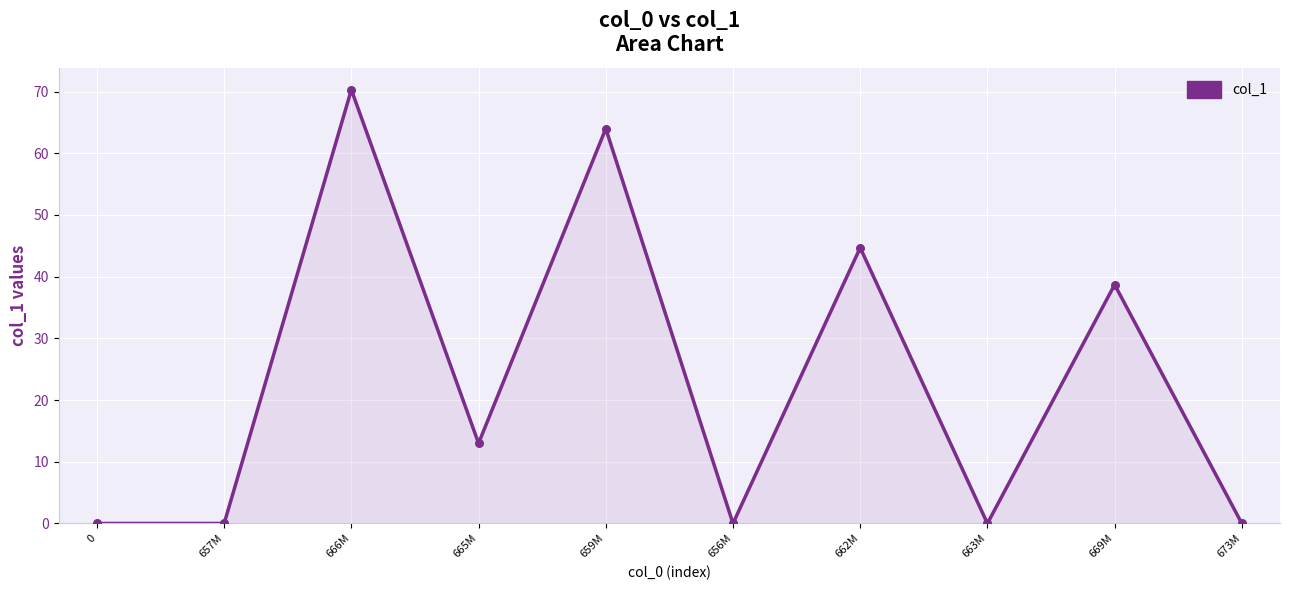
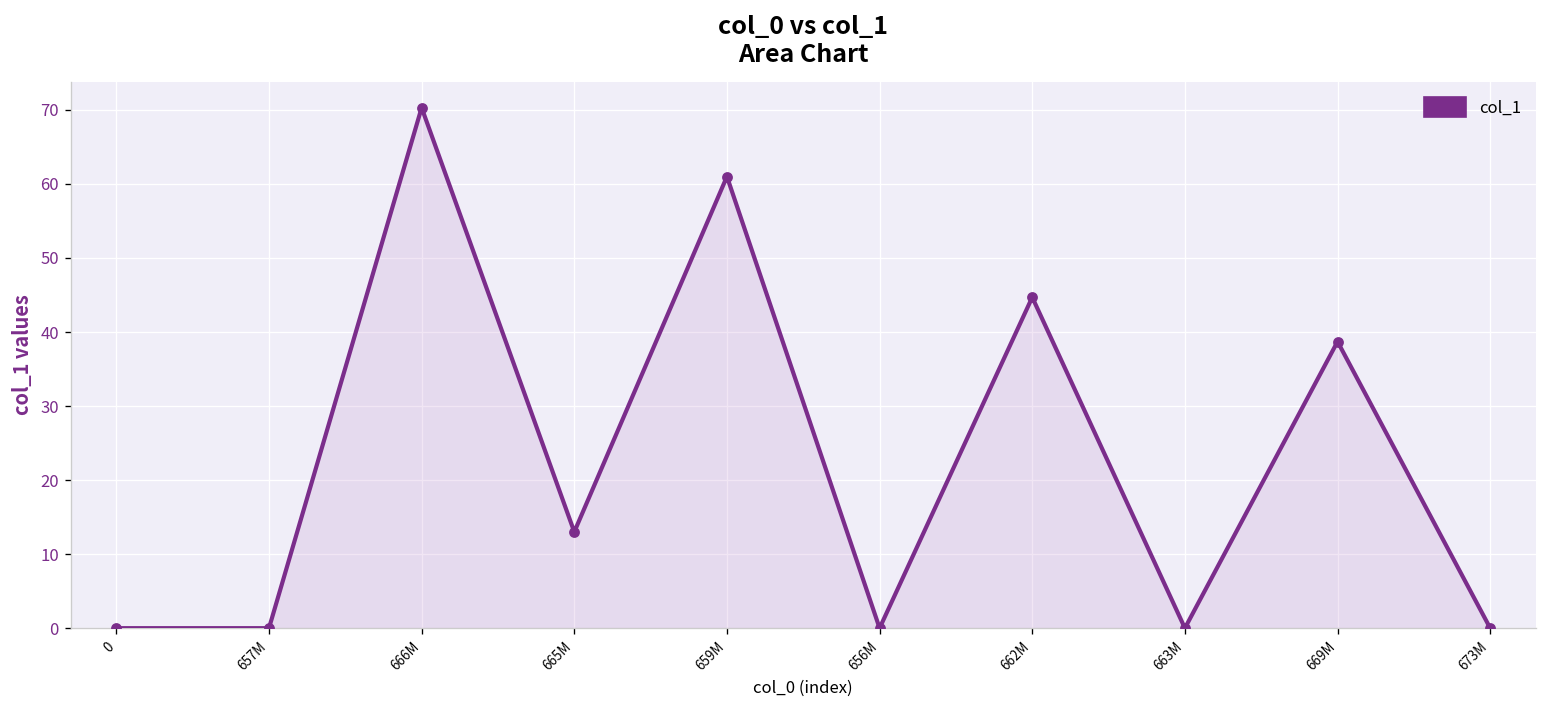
  {
    "0": 0,
    "657M": 0,
    "666M": 70,
    "665M": 13,
-   "659M": 64,
+   "659M": 61,
    "656M": 0,
    "662M": 45,
    "663M": 0,
    "669M": 39,
    "673M": 0
  }
